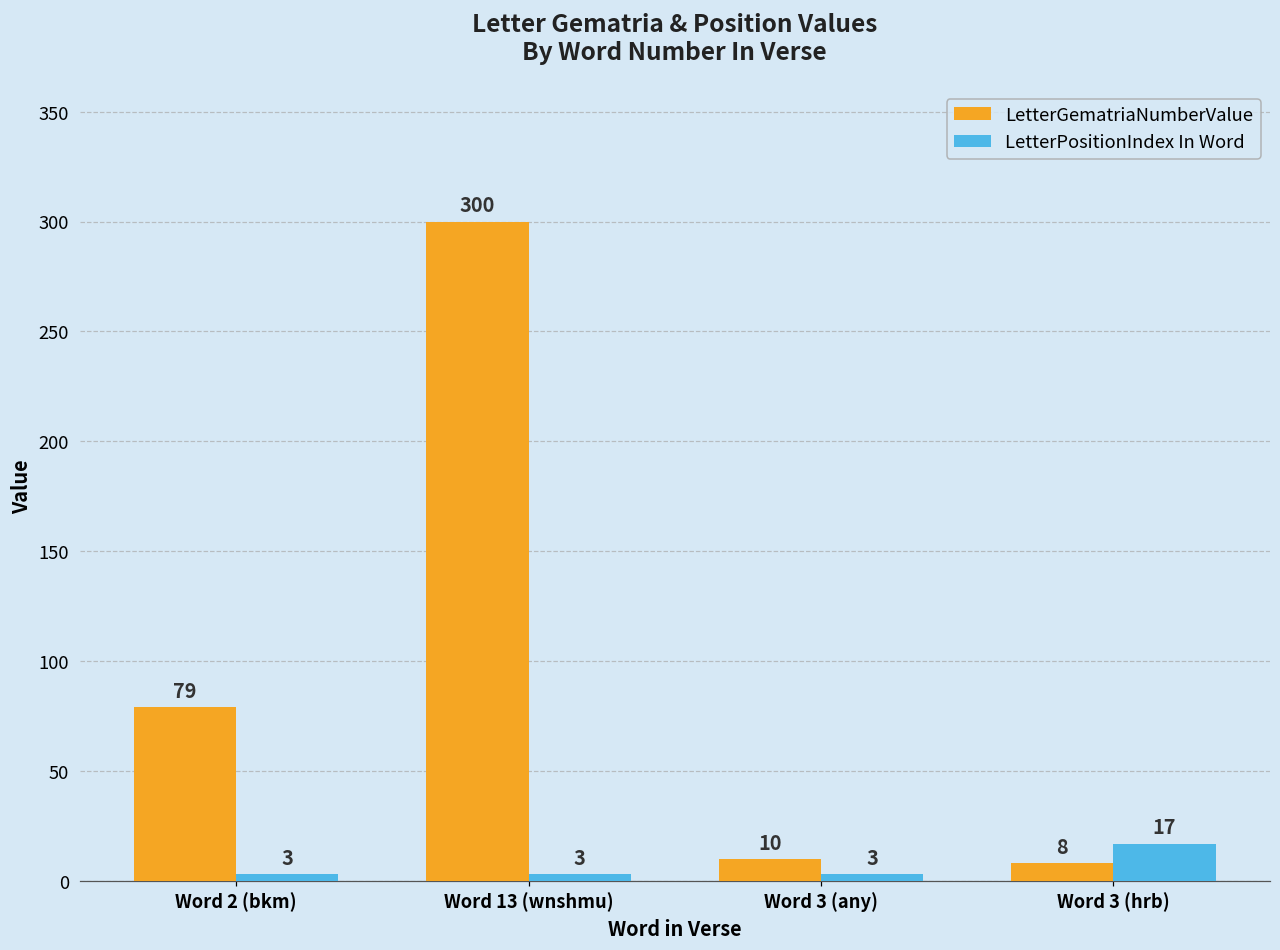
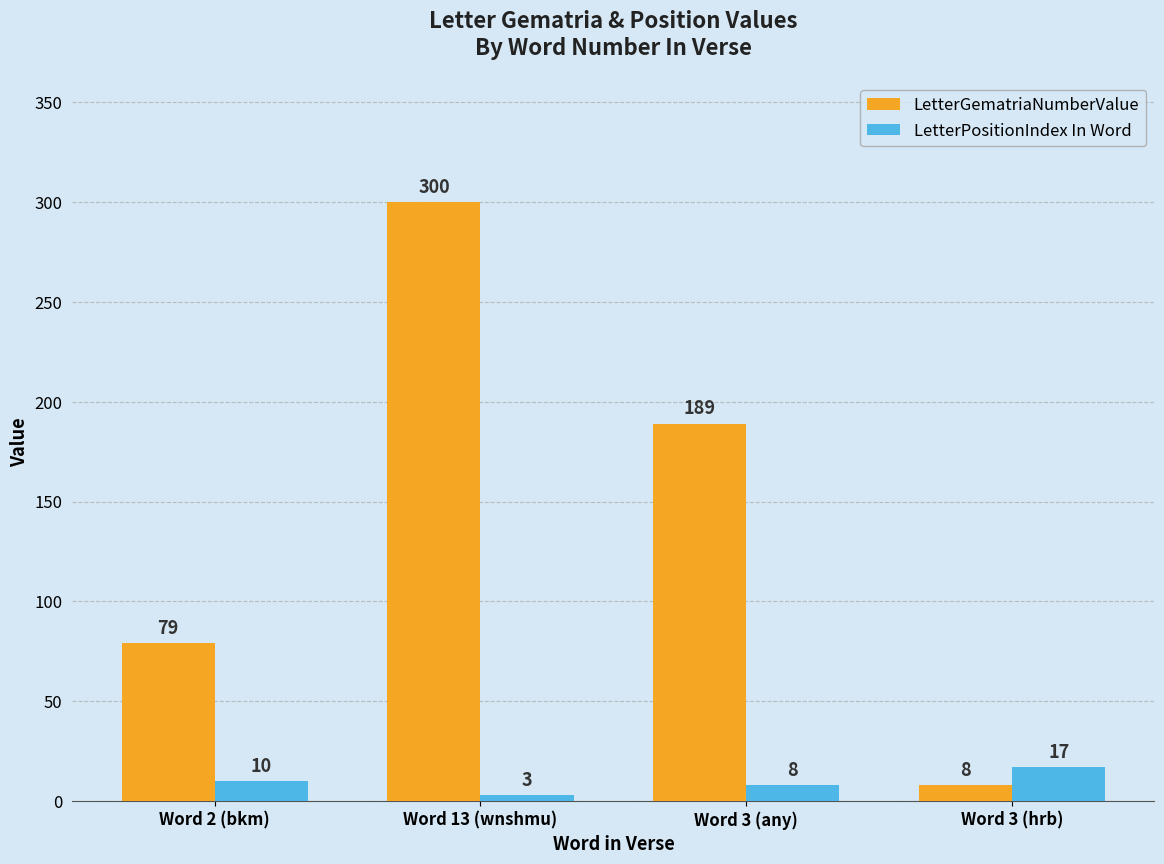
  {
    "LetterGematriaNumberValue": {
      "Word 2 (bkm)": 79,
      "Word 13 (wnshmu)": 300,
-     "Word 3 (any)": 10,
+     "Word 3 (any)": 189,
      "Word 3 (hrb)": 8
    },
    "LetterPositionIndex In Word": {
-     "Word 2 (bkm)": 3,
+     "Word 2 (bkm)": 10,
      "Word 13 (wnshmu)": 3,
-     "Word 3 (any)": 3,
+     "Word 3 (any)": 8,
      "Word 3 (hrb)": 17
    }
  }
